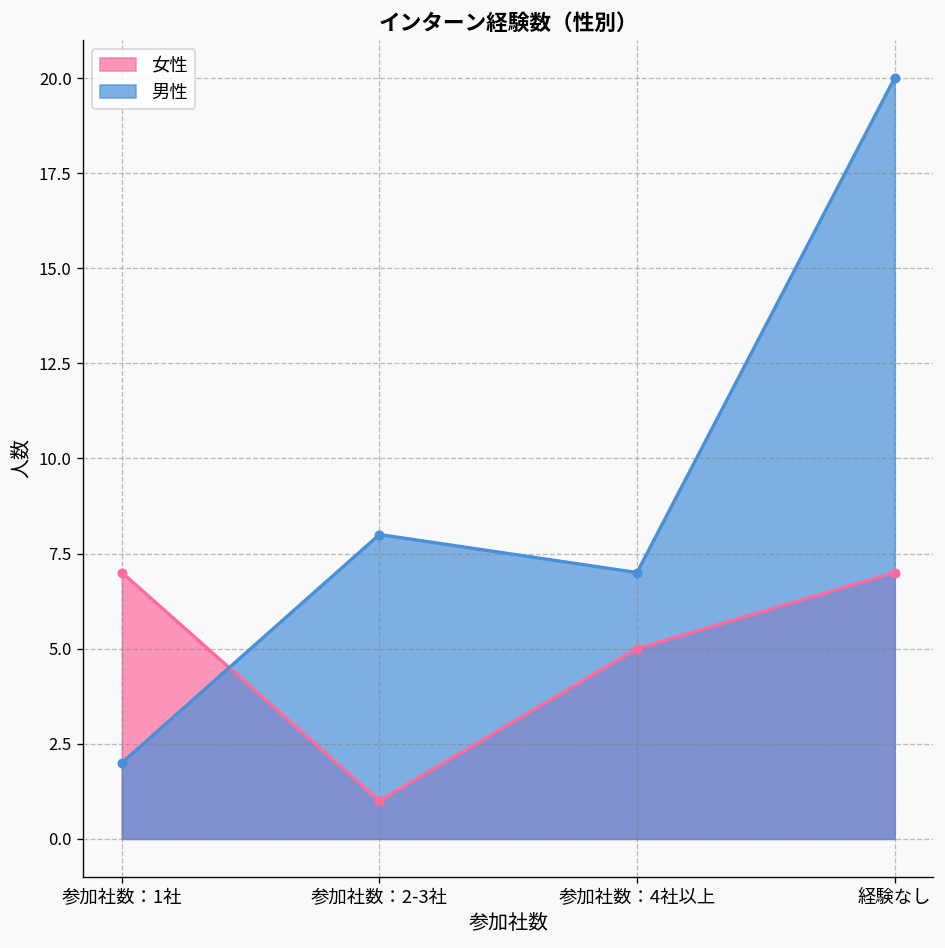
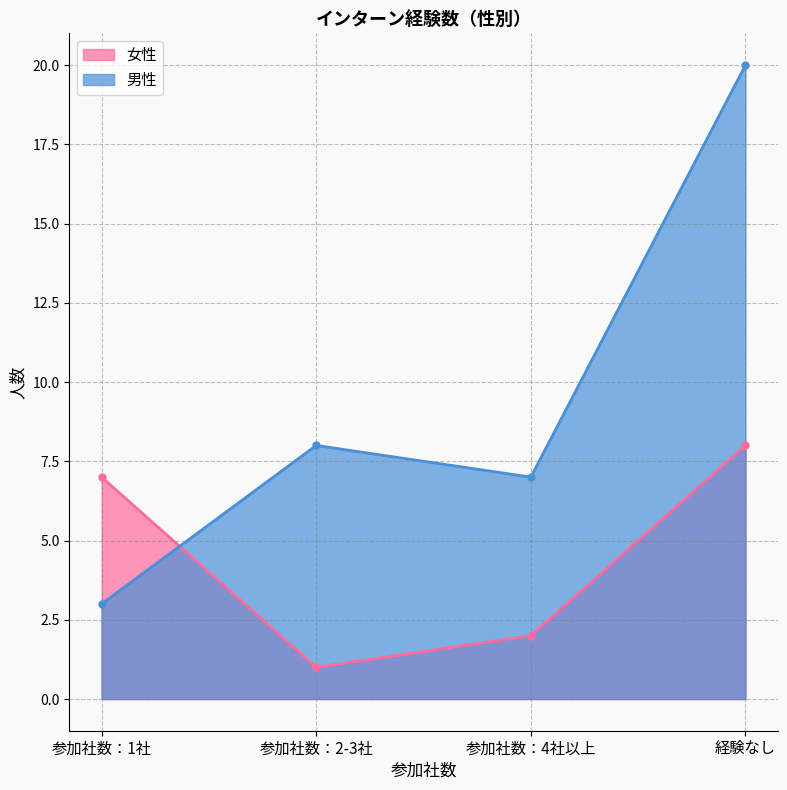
  {
    "女性": {
      "参加社数：1社": 7,
      "参加社数：2-3社": 1,
-     "参加社数：4社以上": 5,
-     "経験なし": 7
+     "参加社数：4社以上": 2,
+     "経験なし": 8
    },
    "男性": {
-     "参加社数：1社": 2,
+     "参加社数：1社": 3,
      "参加社数：2-3社": 8,
      "参加社数：4社以上": 7,
      "経験なし": 20
    }
  }
